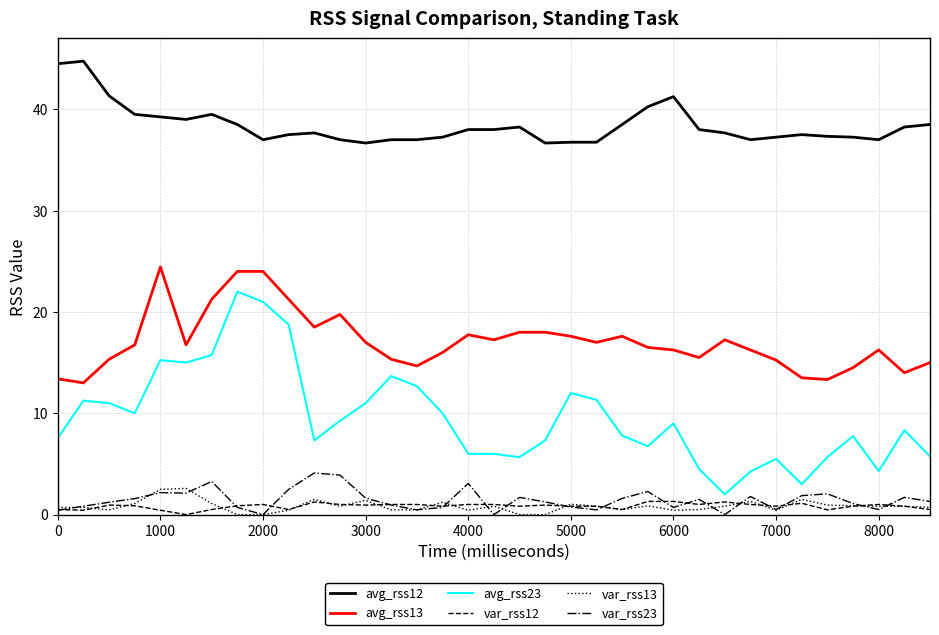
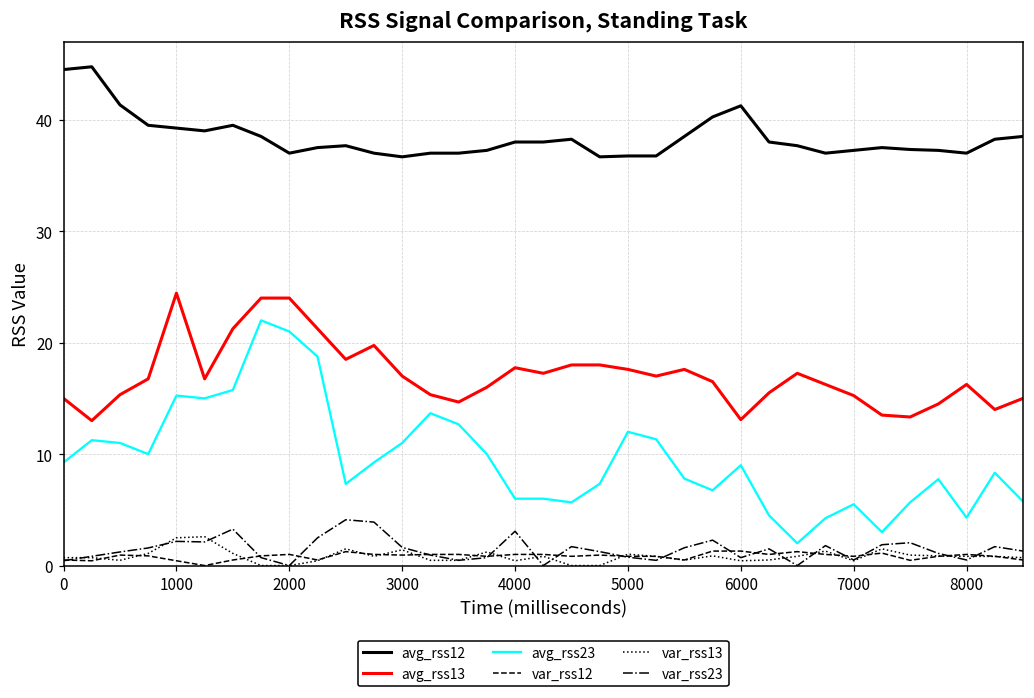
  {
    "avg_rss13": {
-     "0": 13.4,
+     "0": 15.0,
      "1000": 24.4,
      "2000": 24.0,
      "3000": 17.0,
      "4000": 17.8,
      "5000": 17.6,
-     "6000": 16.3,
+     "6000": 13.1,
      "7000": 15.3,
      "8000": 16.3
    },
    "avg_rss23": {
-     "0": 7.6,
+     "0": 9.3,
      "1000": 15.3,
      "2000": 21.0,
      "3000": 11.0,
      "4000": 6.0,
      "5000": 12.0,
      "6000": 9.0,
      "7000": 5.5,
      "8000": 4.3
    }
  }
